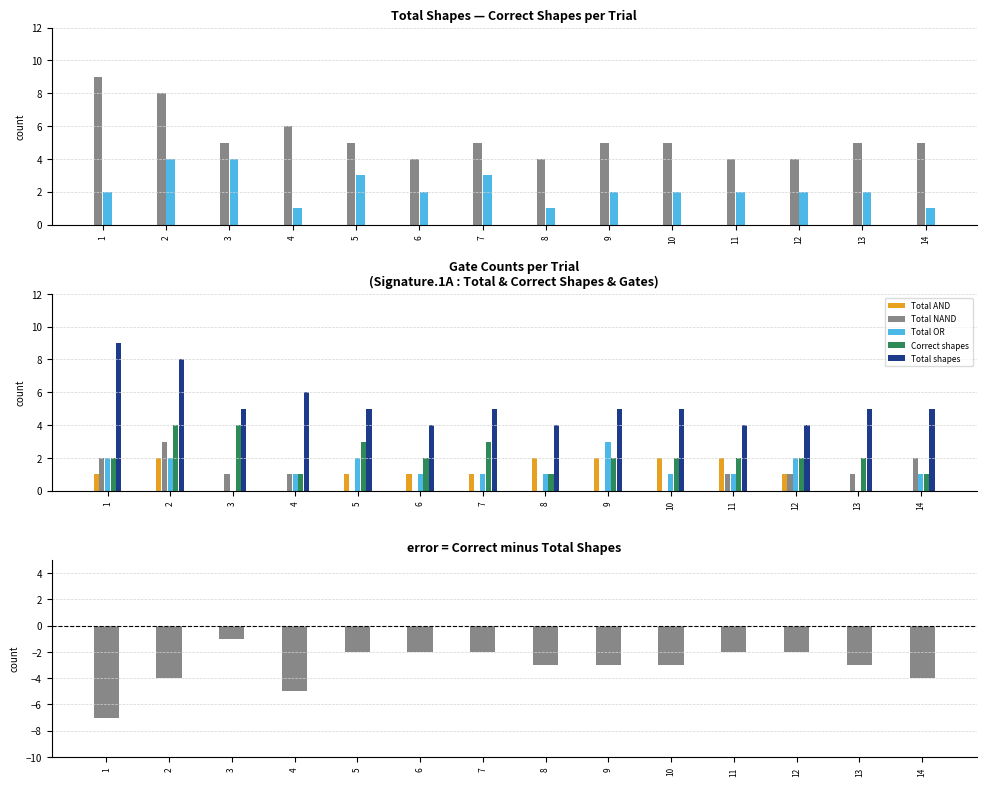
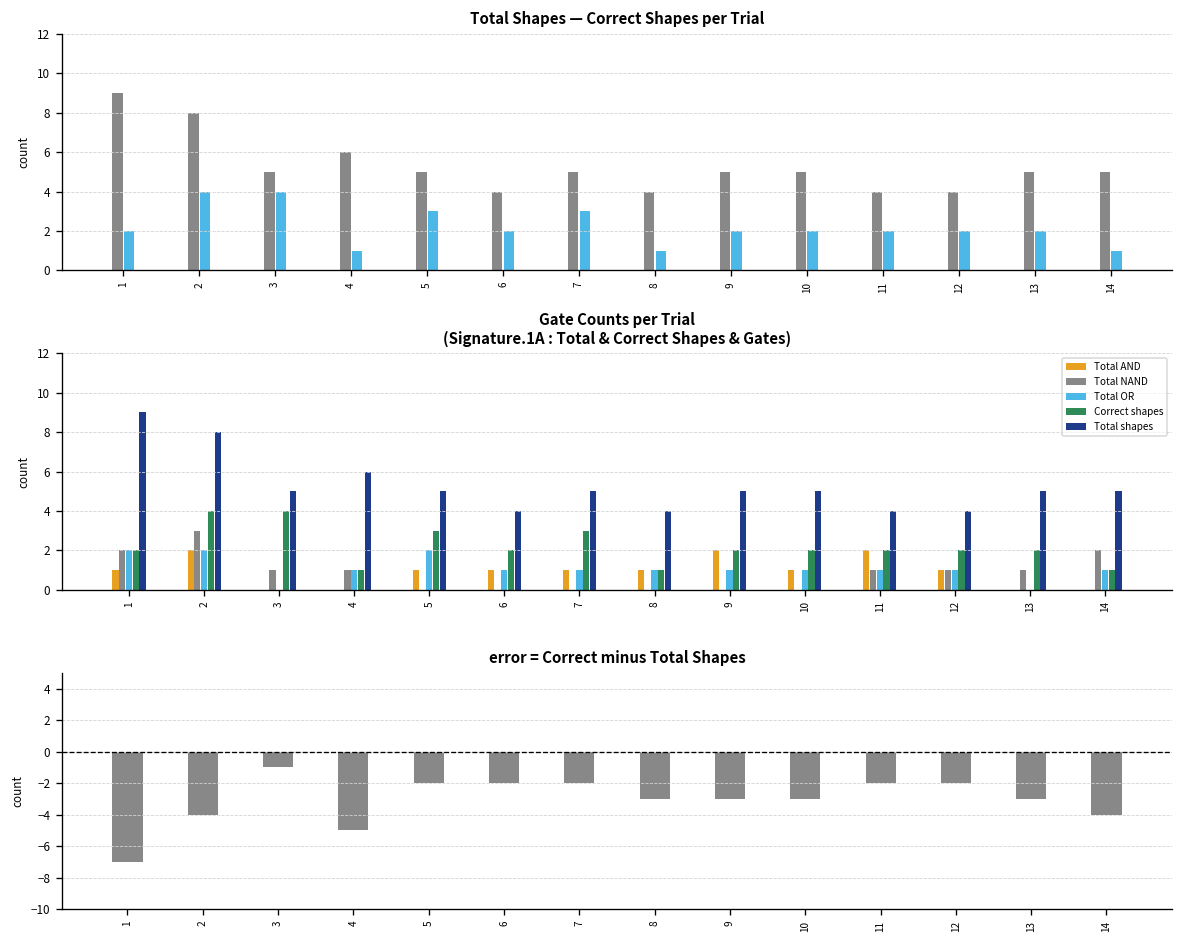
  {
    "Gate Counts per Trial (Signature.1A : Total & Correct Shapes & Gates)": {
      "Total AND": {
        "1": 1,
        "2": 2,
        "3": 0,
        "4": 0,
        "5": 1,
        "6": 1,
        "7": 1,
-       "8": 2,
+       "8": 1,
        "9": 2,
-       "10": 2,
+       "10": 1,
        "11": 2,
        "12": 1,
        "13": 0,
        "14": 0
      },
      "Total NAND": {
        "1": 2,
        "2": 3,
        "3": 1,
        "4": 1,
        "5": 0,
        "6": 0,
        "7": 0,
        "8": 0,
        "9": 0,
        "10": 0,
        "11": 1,
        "12": 1,
        "13": 1,
        "14": 2
      },
      "Total OR": {
        "1": 2,
        "2": 2,
        "3": 0,
        "4": 1,
        "5": 2,
        "6": 1,
        "7": 1,
        "8": 1,
-       "9": 3,
+       "9": 1,
        "10": 1,
        "11": 1,
-       "12": 2,
+       "12": 1,
        "13": 0,
        "14": 1
      },
      "Correct shapes": {
        "1": 2,
        "2": 4,
        "3": 4,
        "4": 1,
        "5": 3,
        "6": 2,
        "7": 3,
        "8": 1,
        "9": 2,
        "10": 2,
        "11": 2,
        "12": 2,
        "13": 2,
        "14": 1
      },
      "Total shapes": {
        "1": 9,
        "2": 8,
        "3": 5,
        "4": 6,
        "5": 5,
        "6": 4,
        "7": 5,
        "8": 4,
        "9": 5,
        "10": 5,
        "11": 4,
        "12": 4,
        "13": 5,
        "14": 5
      }
    },
    "error = Correct minus Total Shapes": {
      "1": -7.0,
      "2": -4.0,
      "3": -1.0,
      "4": -5.0,
      "5": -2.0,
      "6": -2.0,
      "7": -2.0,
      "8": -3.0,
      "9": -3.0,
      "10": -3.0,
      "11": -2.0,
      "12": -2.0,
      "13": -3.0,
      "14": -4.0
    }
  }
